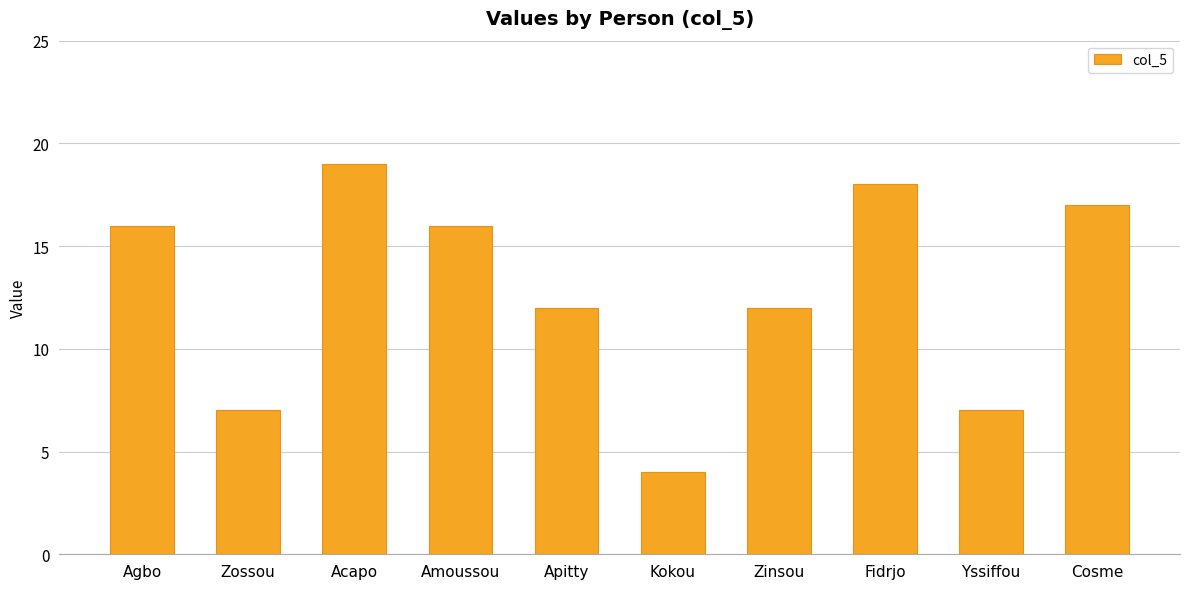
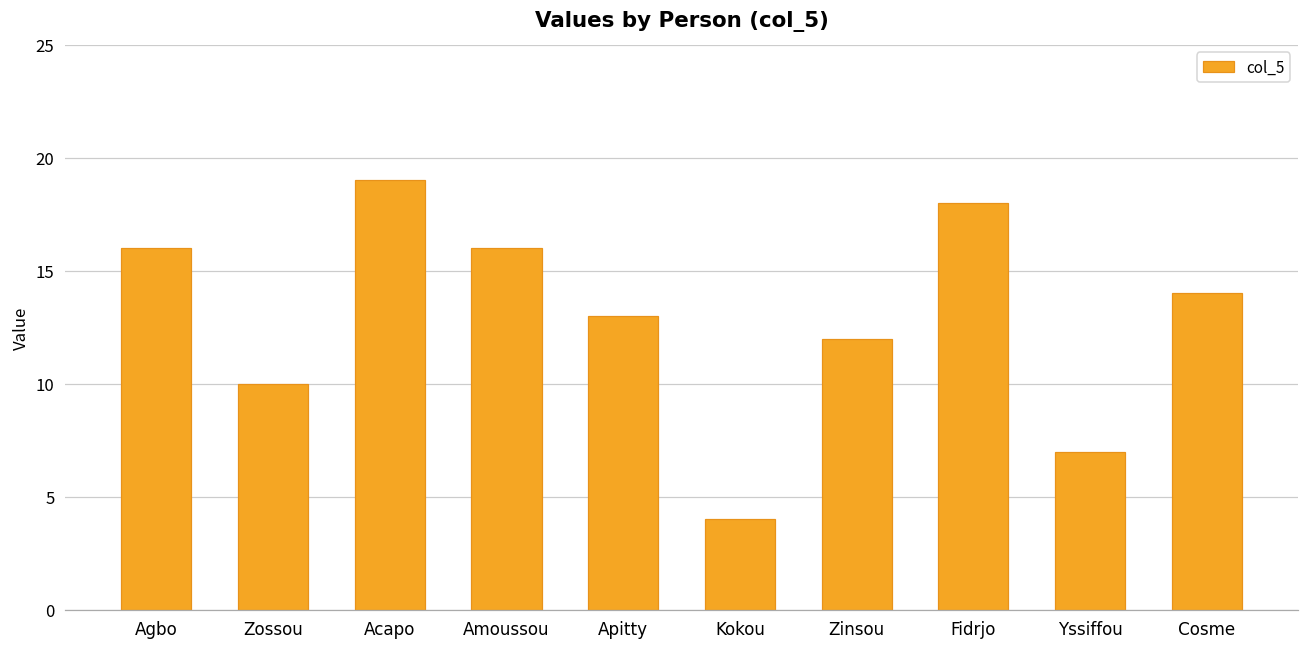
  {
    "Agbo": 16,
-   "Zossou": 7,
+   "Zossou": 10,
    "Acapo": 19,
    "Amoussou": 16,
-   "Apitty": 12,
+   "Apitty": 13,
    "Kokou": 4,
    "Zinsou": 12,
    "Fidrjo": 18,
    "Yssiffou": 7,
-   "Cosme": 17
+   "Cosme": 14
  }
